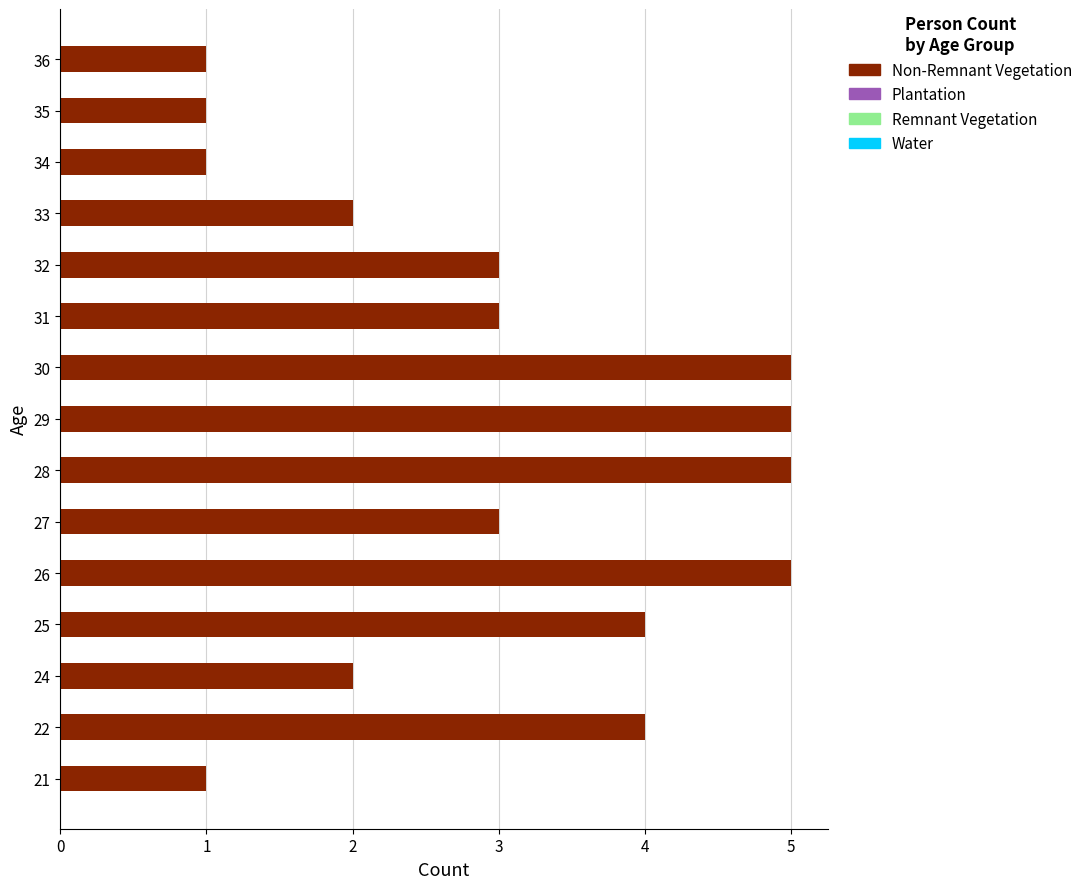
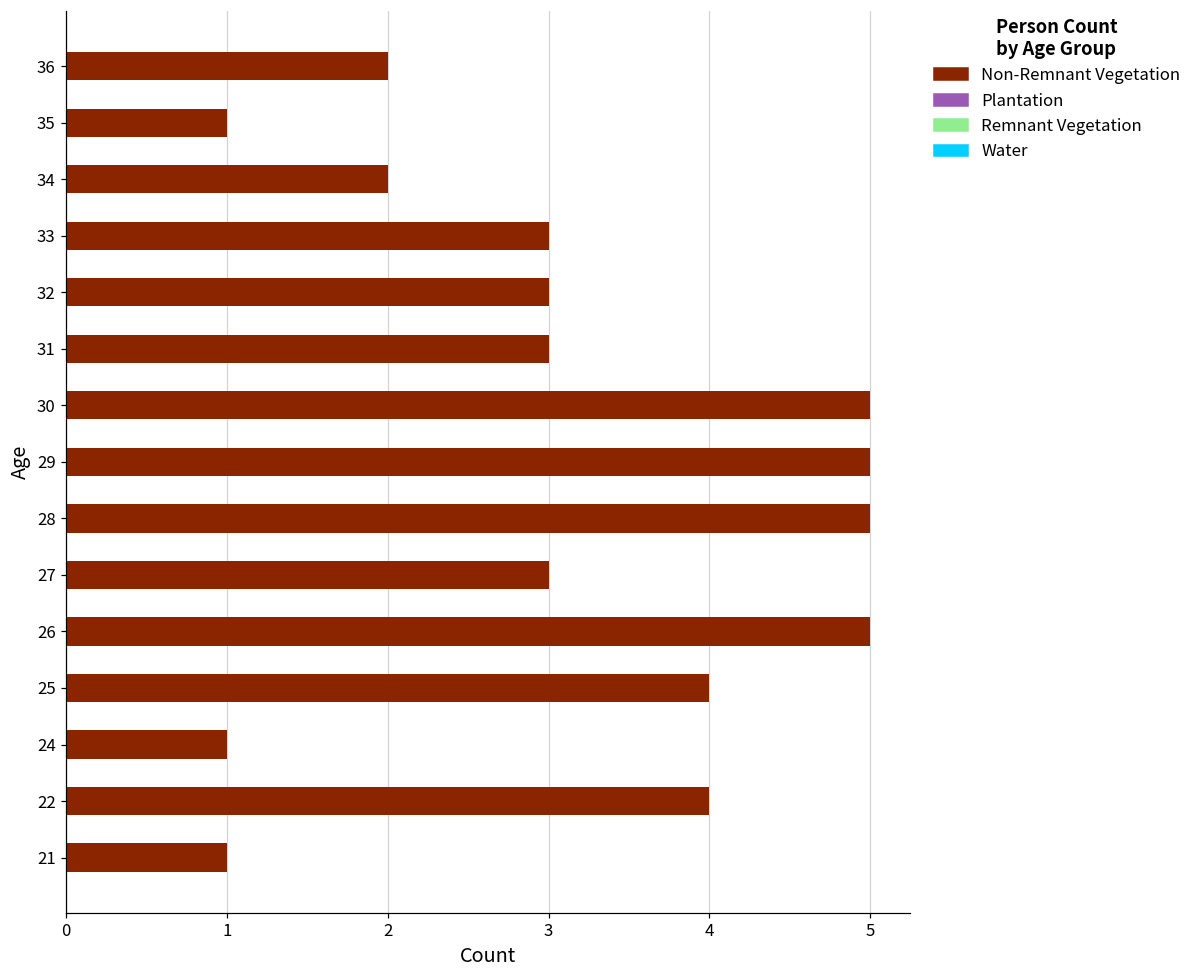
  {
-   "36": 1,
+   "36": 2,
    "35": 1,
-   "34": 1,
-   "33": 2,
+   "34": 2,
+   "33": 3,
    "32": 3,
    "31": 3,
    "30": 5,
    "29": 5,
    "28": 5,
    "27": 3,
    "26": 5,
    "25": 4,
-   "24": 2,
+   "24": 1,
    "22": 4,
    "21": 1
  }
